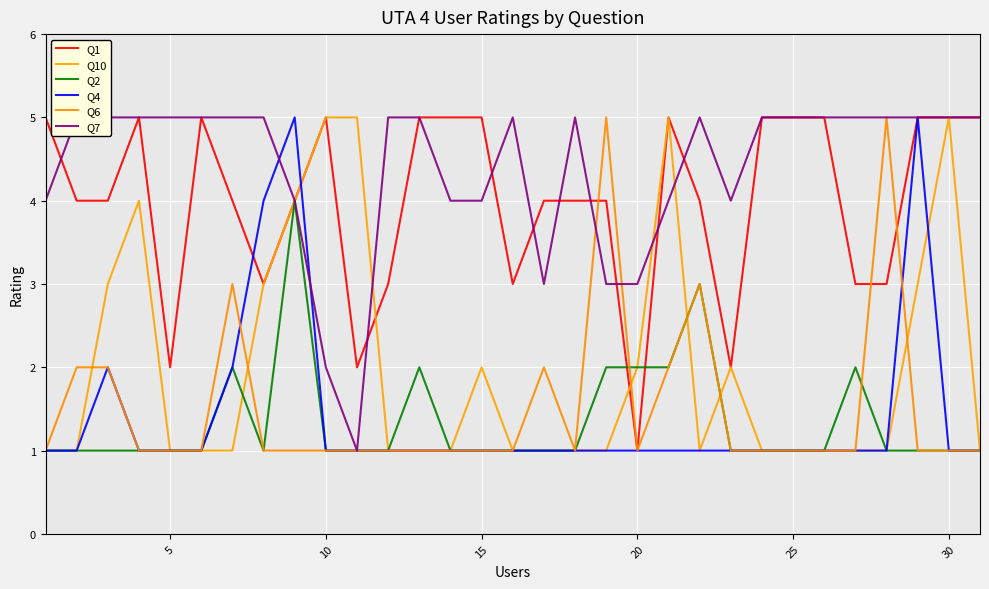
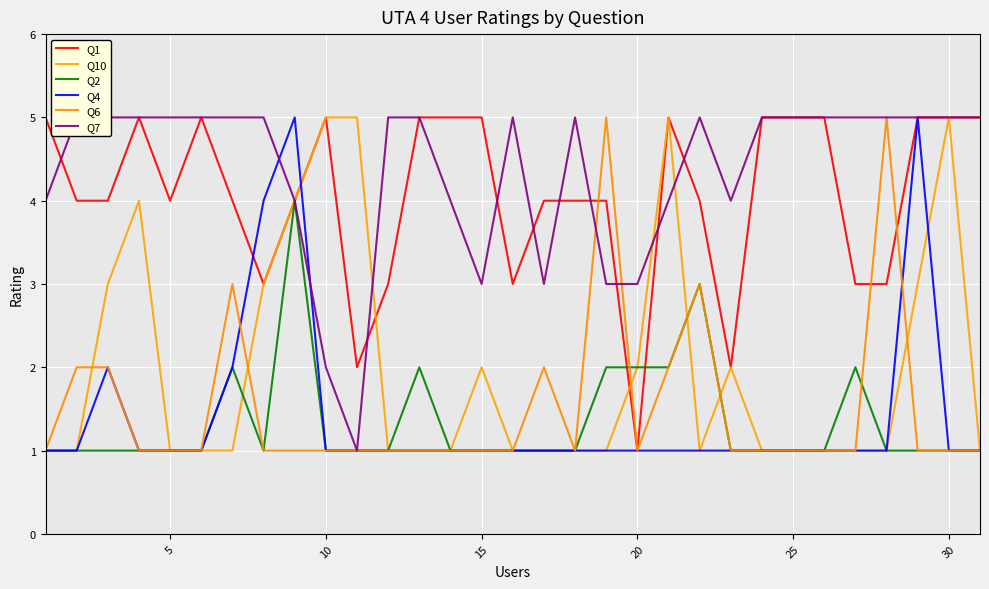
  {
    "Q1": {
-     "5": 2,
+     "5": 4,
      "15": 5
    },
    "Q7": {
      "5": 5,
      "10": 2,
-     "15": 4,
+     "15": 3,
      "20": 3
    }
  }
